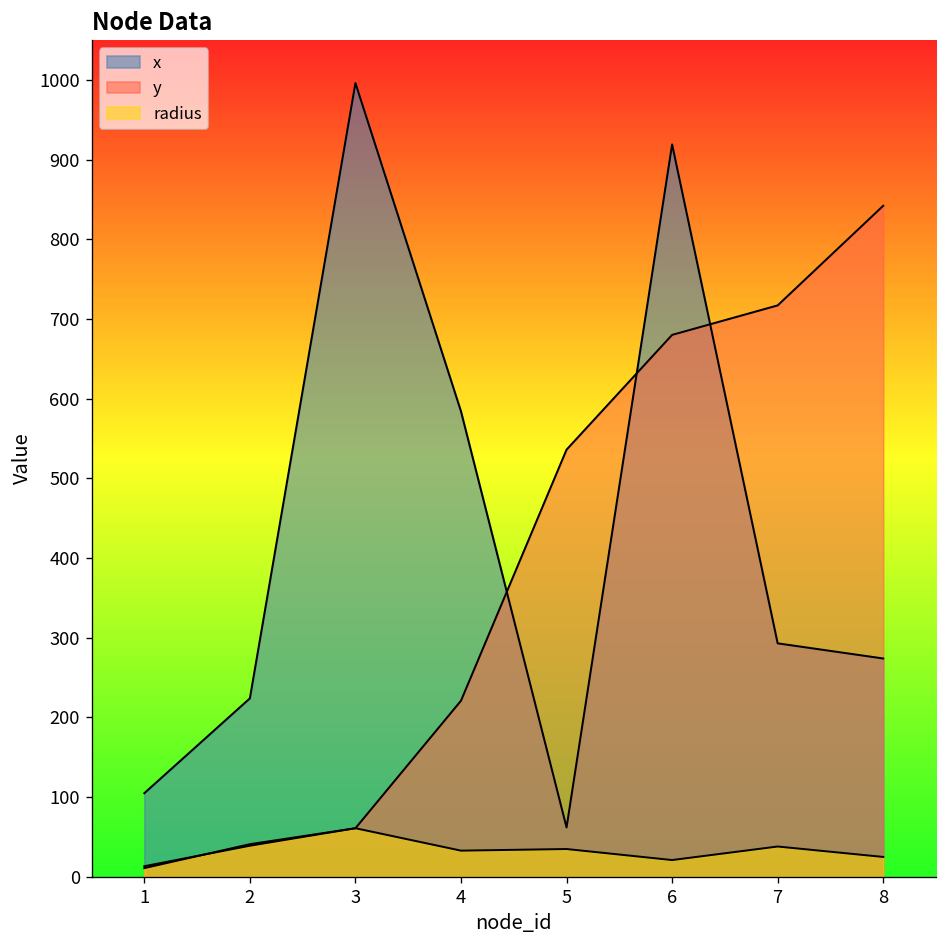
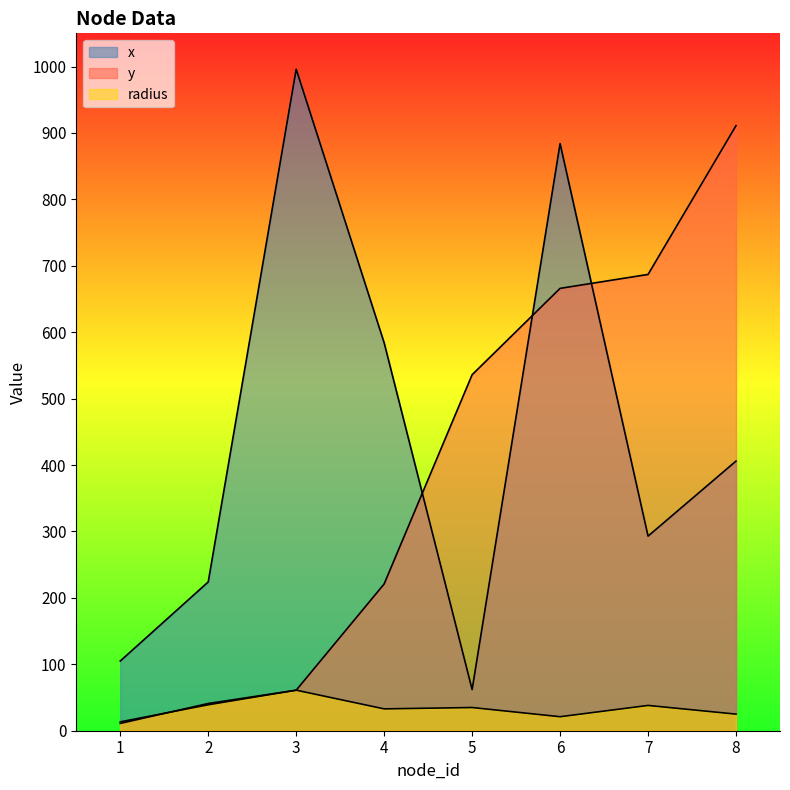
  {
    "x": {
      "1": 110,
      "2": 220,
      "3": 1000,
      "4": 580,
      "5": 60,
-     "6": 920,
+     "6": 880,
      "7": 290,
-     "8": 270
+     "8": 410
    },
    "y": {
      "4": 220,
      "5": 540,
-     "6": 680,
-     "7": 720,
-     "8": 840
+     "6": 670,
+     "7": 690,
+     "8": 910
    },
    "radius": {
      "4": 30,
      "5": 30,
      "6": 20,
      "7": 40,
      "8": 30
    }
  }
